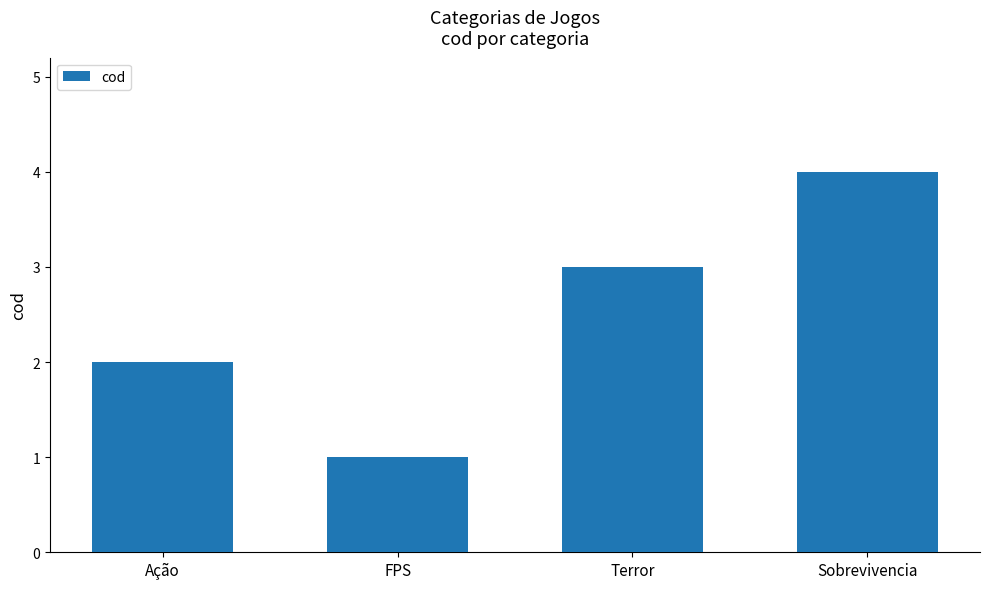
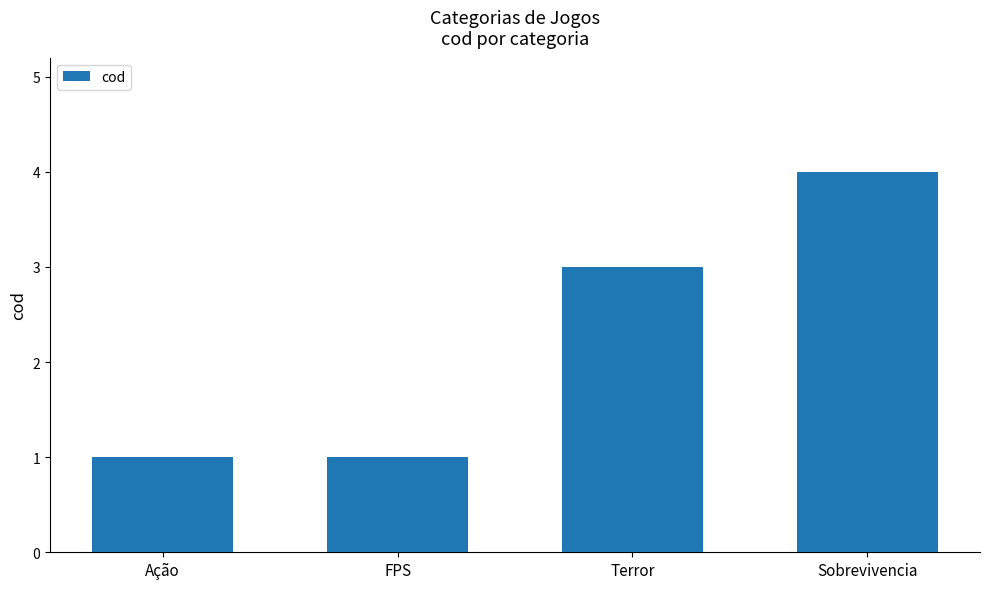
  {
-   "Ação": 2,
+   "Ação": 1,
    "FPS": 1,
    "Terror": 3,
    "Sobrevivencia": 4
  }
